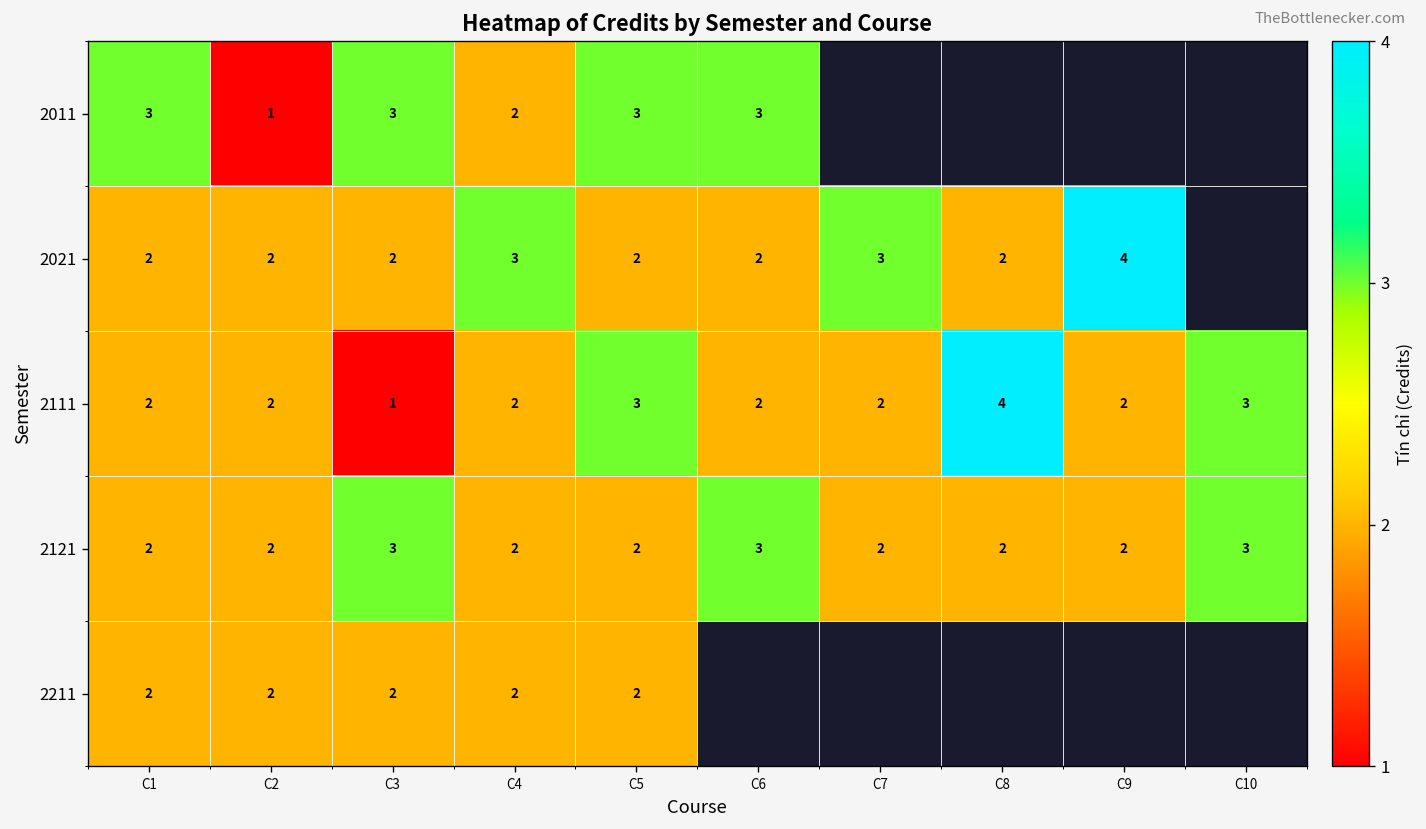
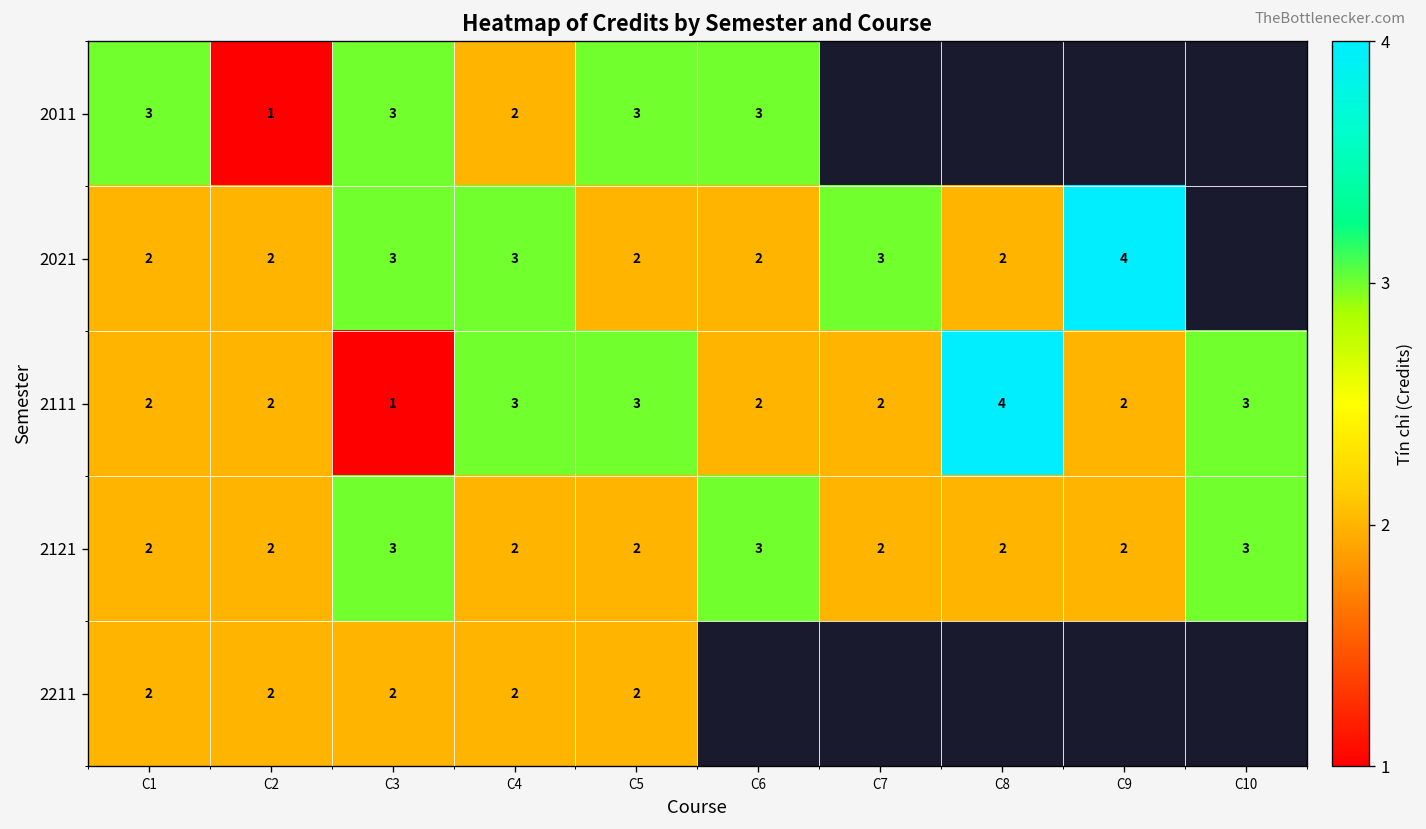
  {
    "2011": {
      "C1": 3,
      "C2": 1,
      "C3": 3,
      "C4": 2,
      "C5": 3,
      "C6": 3
    },
    "2021": {
      "C1": 2,
      "C2": 2,
-     "C3": 2,
+     "C3": 3,
      "C4": 3,
      "C5": 2,
      "C6": 2,
      "C7": 3,
      "C8": 2,
      "C9": 4
    },
    "2111": {
      "C1": 2,
      "C2": 2,
      "C3": 1,
-     "C4": 2,
+     "C4": 3,
      "C5": 3,
      "C6": 2,
      "C7": 2,
      "C8": 4,
      "C9": 2,
      "C10": 3
    },
    "2121": {
      "C1": 2,
      "C2": 2,
      "C3": 3,
      "C4": 2,
      "C5": 2,
      "C6": 3,
      "C7": 2,
      "C8": 2,
      "C9": 2,
      "C10": 3
    },
    "2211": {
      "C1": 2,
      "C2": 2,
      "C3": 2,
      "C4": 2,
      "C5": 2
    }
  }
